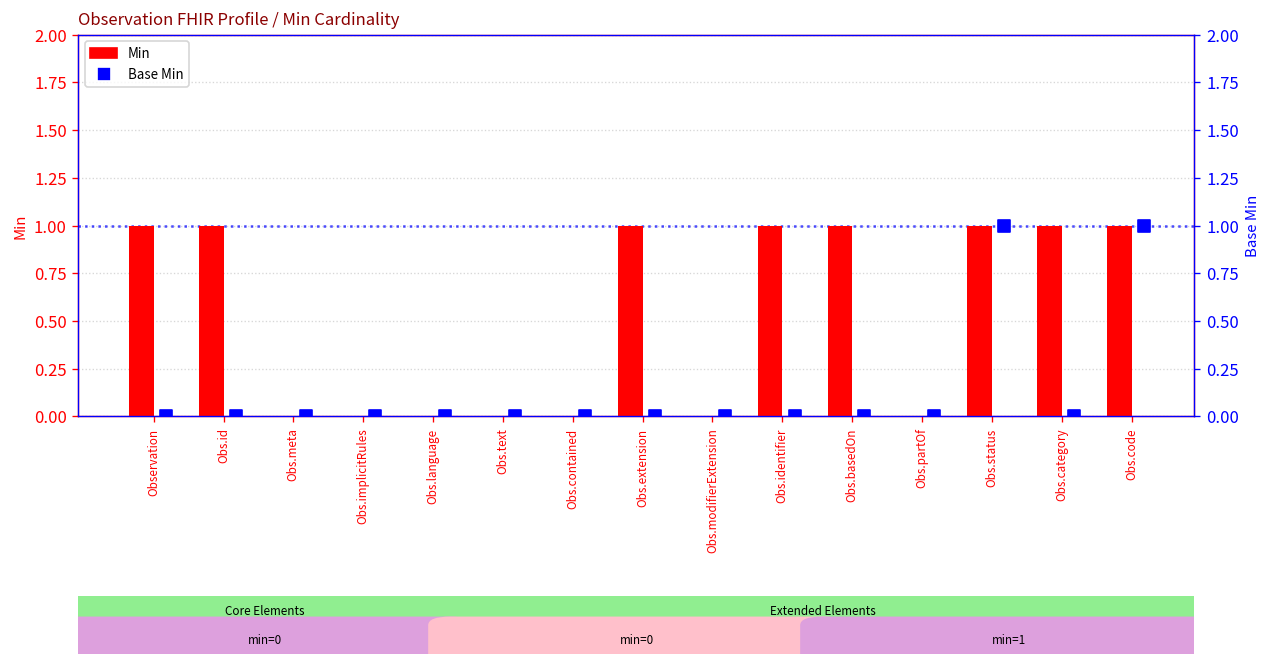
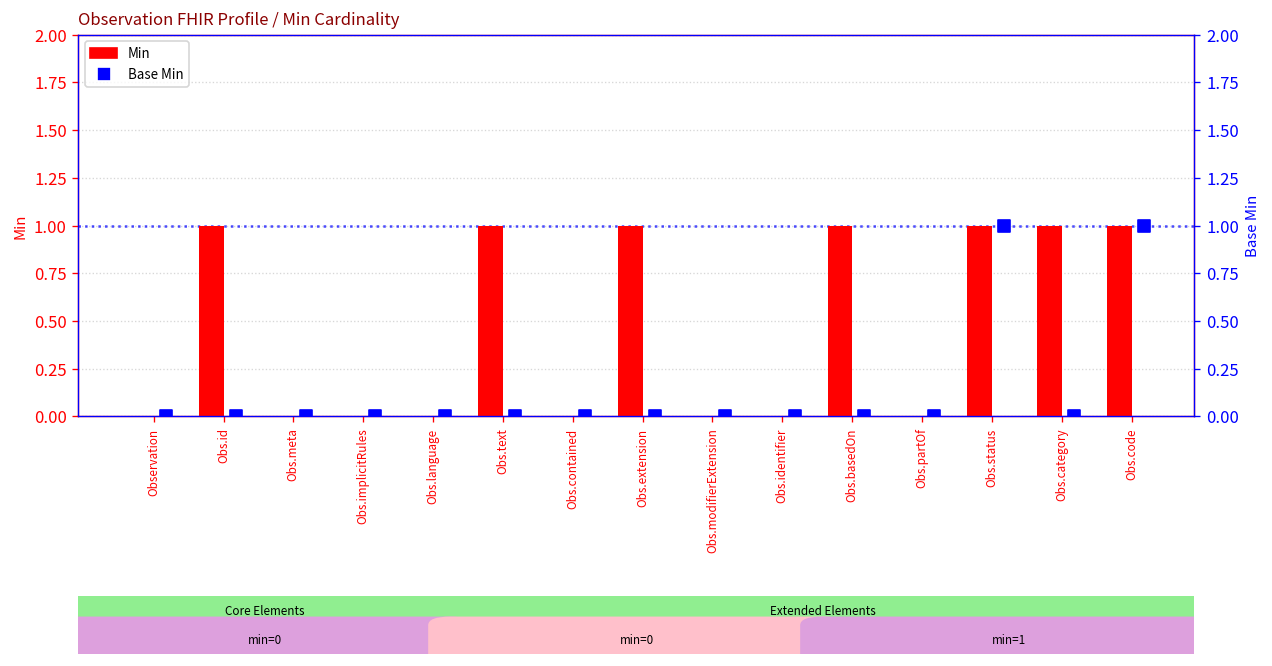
  {
    "Min": {
-     "Observation": 1,
+     "Observation": 0,
      "Obs.id": 1,
      "Obs.meta": 0,
      "Obs.implicitRules": 0,
      "Obs.language": 0,
-     "Obs.text": 0,
+     "Obs.text": 1,
      "Obs.contained": 0,
      "Obs.extension": 1,
      "Obs.modifierExtension": 0,
-     "Obs.identifier": 1,
+     "Obs.identifier": 0,
      "Obs.basedOn": 1,
      "Obs.partOf": 0,
      "Obs.status": 1,
      "Obs.category": 1,
      "Obs.code": 1
    }
  }
